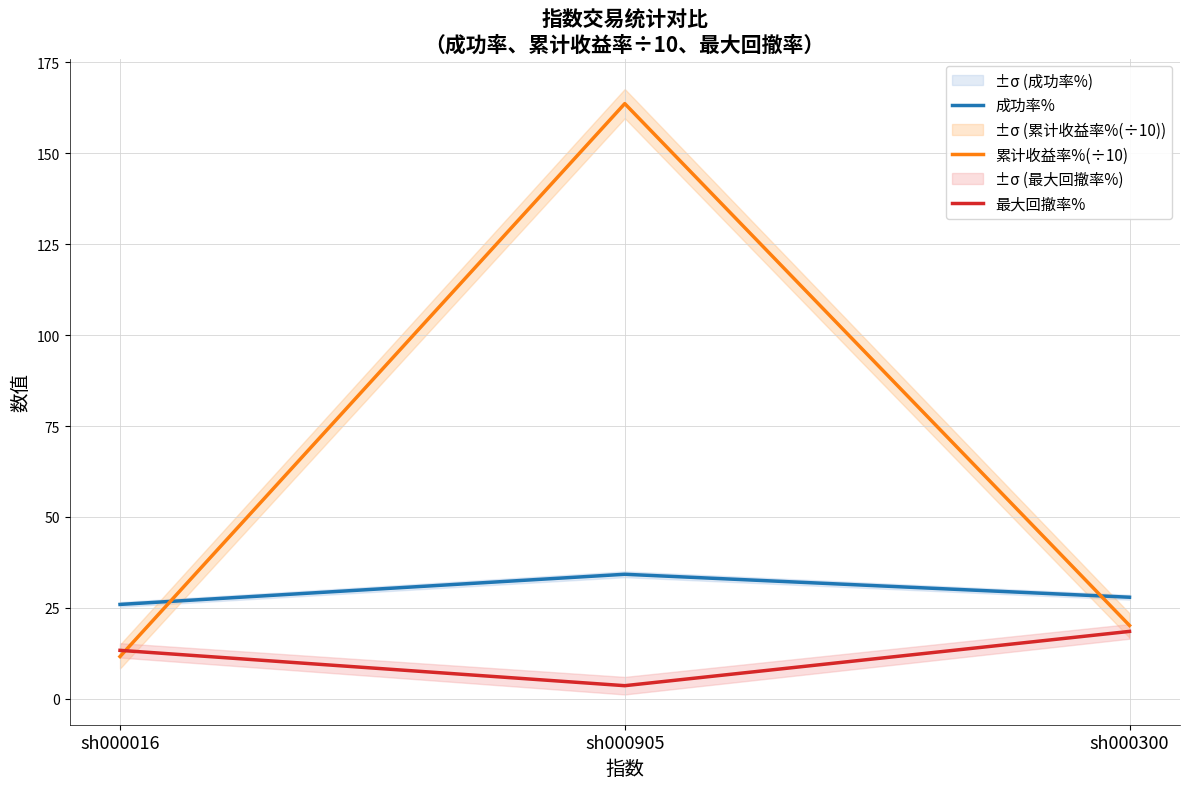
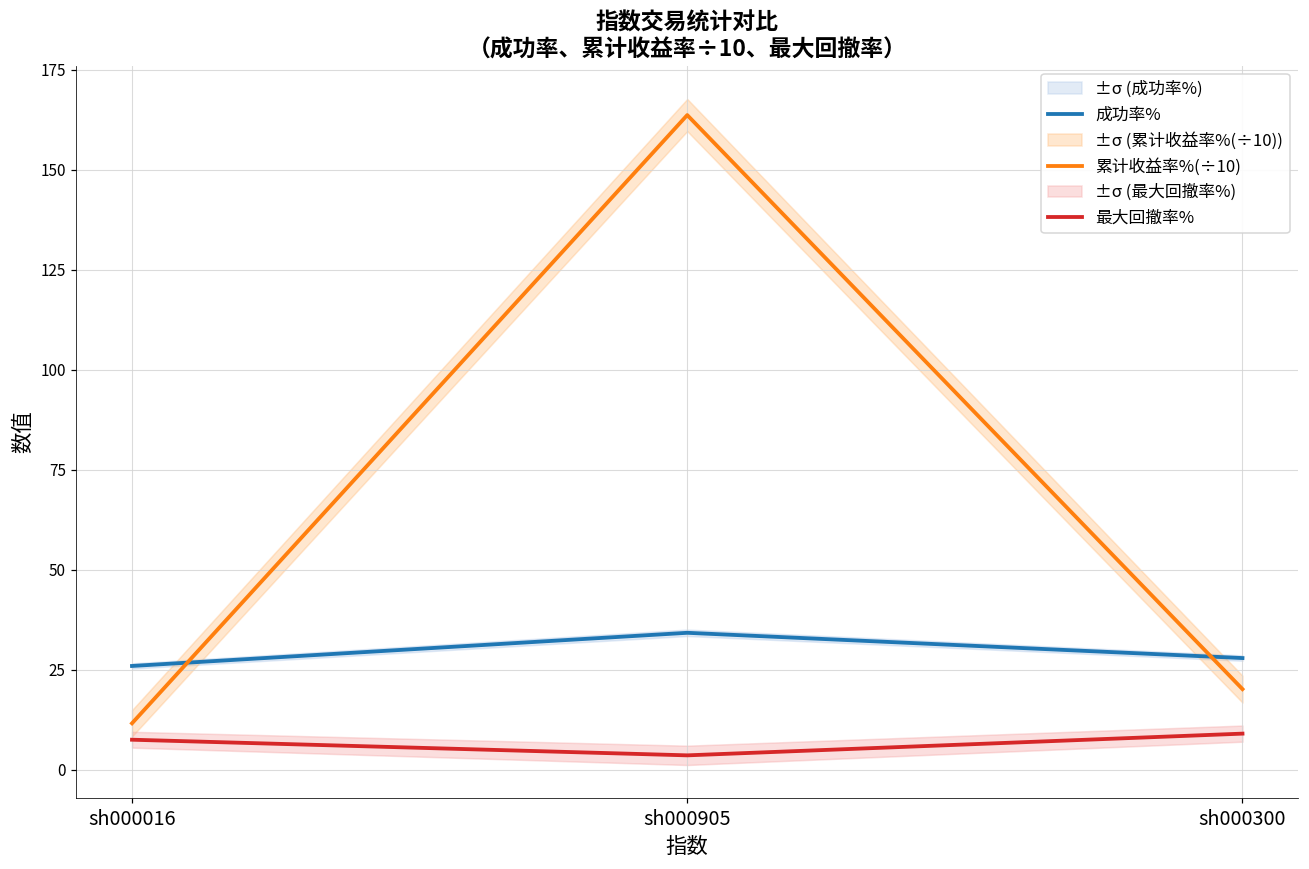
  {
    "成功率%": {
      "sh000905": 34
    },
    "累计收益率%(÷10)": {
      "sh000016": 12,
      "sh000905": 164
    },
    "最大回撤率%": {
-     "sh000016": 13,
+     "sh000016": 8,
      "sh000905": 4,
-     "sh000300": 19
+     "sh000300": 9
    }
  }
